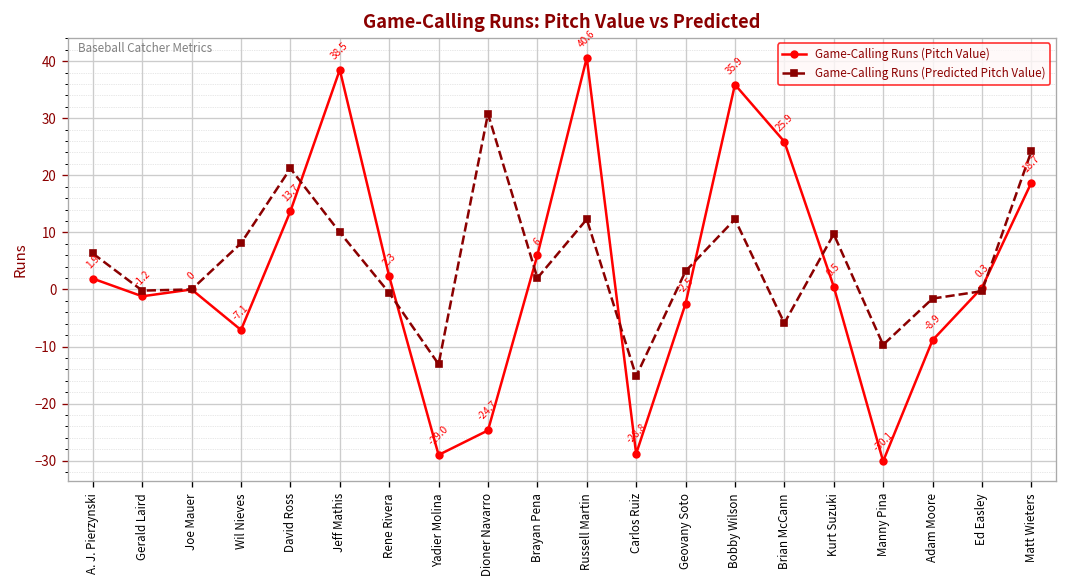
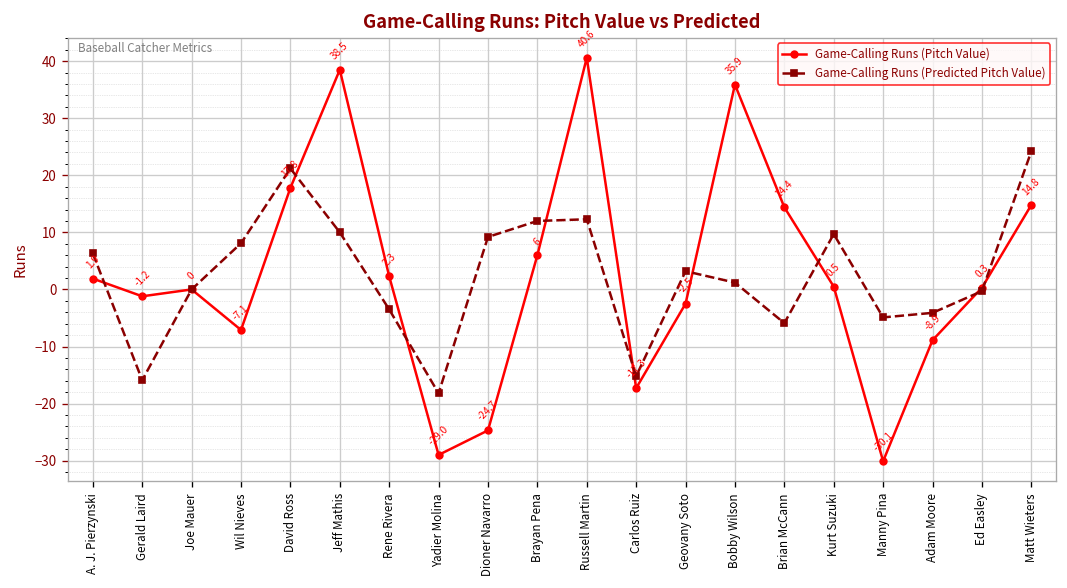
  {
    "Game-Calling Runs (Pitch Value)": {
      "Gerald Laird": -1.2,
      "Wil Nieves": -7.1,
-     "David Ross": 13.7,
+     "David Ross": 17.8,
      "Jeff Mathis": 38.5,
      "Rene Rivera": 2.3,
      "Yadier Molina": -29.0,
      "Dioner Navarro": -24.7,
      "Brayan Pena": 6,
      "Russell Martin": 40.6,
-     "Carlos Ruiz": -28.8,
+     "Carlos Ruiz": -17.3,
      "Geovany Soto": -2.5,
      "Bobby Wilson": 35.9,
-     "Brian McCann": 25.9,
+     "Brian McCann": 14.4,
      "Kurt Suzuki": 0.5,
      "Manny Pina": -30.1,
      "Ed Easley": 0.3,
-     "Matt Wieters": 18.7
+     "Matt Wieters": 14.8
    },
    "Game-Calling Runs (Predicted Pitch Value)": {
-     "Gerald Laird": 0,
+     "Gerald Laird": -16,
      "Wil Nieves": 8,
      "Jeff Mathis": 10,
-     "Rene Rivera": -1,
-     "Yadier Molina": -13,
-     "Dioner Navarro": 31,
-     "Brayan Pena": 2,
+     "Rene Rivera": -4,
+     "Yadier Molina": -18,
+     "Dioner Navarro": 9,
+     "Brayan Pena": 12,
      "Russell Martin": 12,
-     "Bobby Wilson": 12,
+     "Bobby Wilson": 1,
      "Brian McCann": -6,
      "Kurt Suzuki": 10,
-     "Manny Pina": -10,
-     "Adam Moore": -2,
+     "Manny Pina": -5,
+     "Adam Moore": -4,
      "Ed Easley": 0,
      "Matt Wieters": 24
    }
  }
